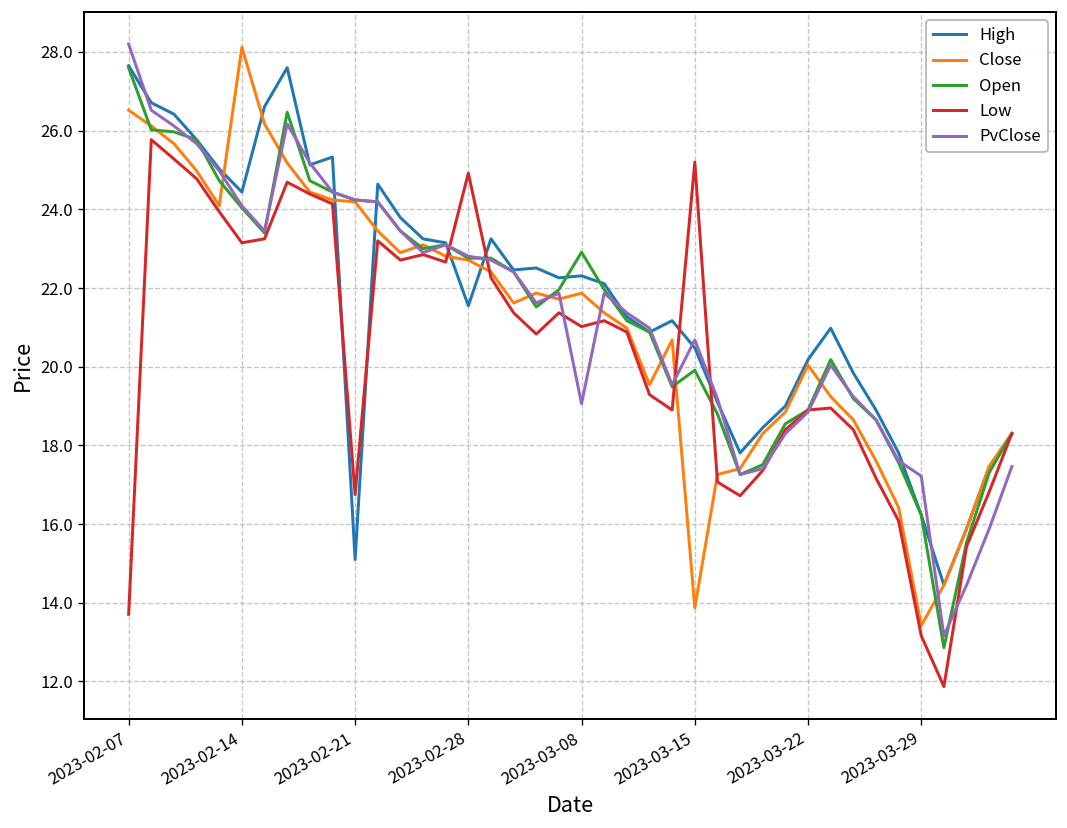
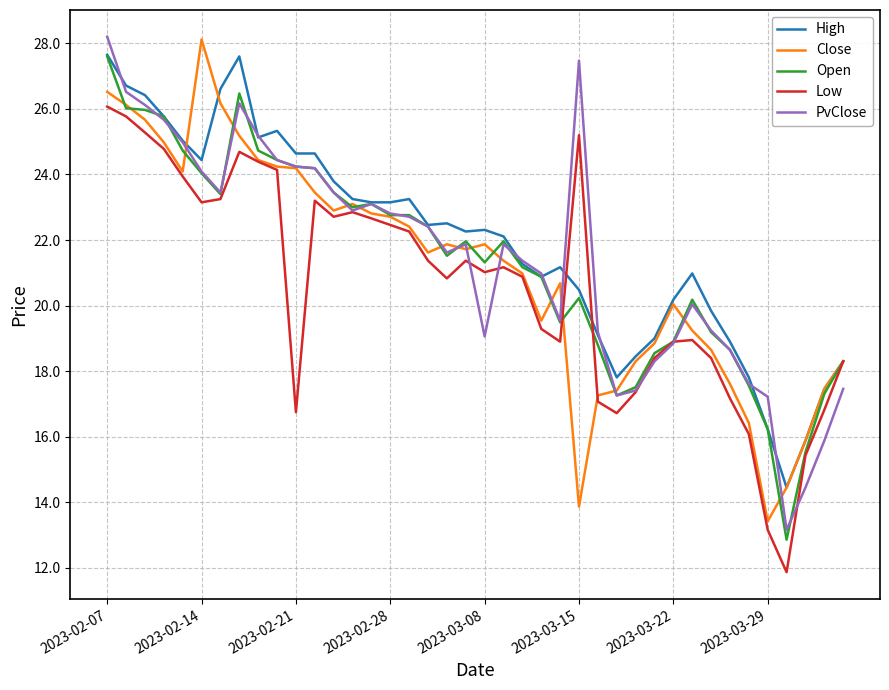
  {
    "High": {
      "2023-02-14": 24.4,
-     "2023-02-21": 15.1,
-     "2023-02-28": 21.6,
+     "2023-02-21": 24.6,
+     "2023-02-28": 23.2,
      "2023-03-08": 22.3,
      "2023-03-15": 20.5,
      "2023-03-22": 20.2
    },
    "Close": {
      "2023-02-07": 26.5,
      "2023-02-14": 28.1,
      "2023-03-08": 21.9,
      "2023-03-15": 13.9,
      "2023-03-22": 20.0,
      "2023-03-29": 13.4
    },
    "Open": {
-     "2023-03-08": 22.9,
-     "2023-03-15": 19.9
+     "2023-03-08": 21.3,
+     "2023-03-15": 20.2
    },
    "Low": {
-     "2023-02-07": 13.7,
+     "2023-02-07": 26.1,
      "2023-02-14": 23.2,
      "2023-02-21": 16.8,
-     "2023-02-28": 24.9,
+     "2023-02-28": 22.5,
      "2023-03-08": 21.0,
      "2023-03-15": 25.2,
      "2023-03-29": 13.2
    },
    "PvClose": {
      "2023-02-07": 28.2,
      "2023-03-08": 19.1,
-     "2023-03-15": 20.7,
+     "2023-03-15": 27.5,
      "2023-03-29": 17.2
    }
  }
